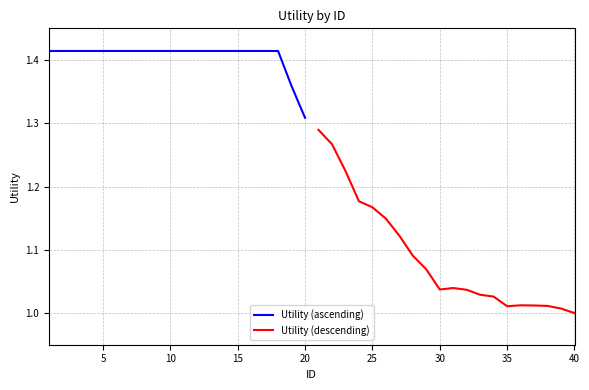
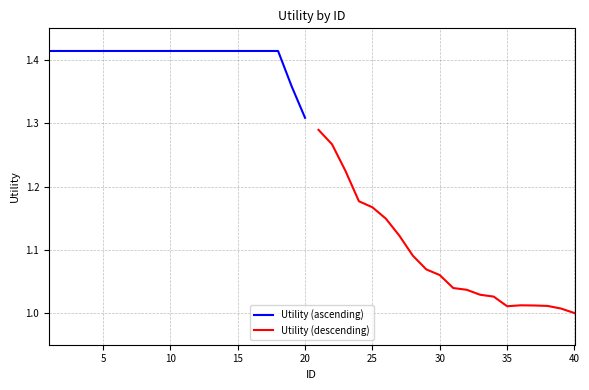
  {
    "Utility (ascending)": {
      "5": 1.41,
      "10": 1.41,
      "15": 1.41,
      "20": 1.31
    },
    "Utility (descending)": {
      "25": 1.17,
-     "30": 1.04,
+     "30": 1.06,
      "35": 1.01,
      "40": 1.00
    }
  }
